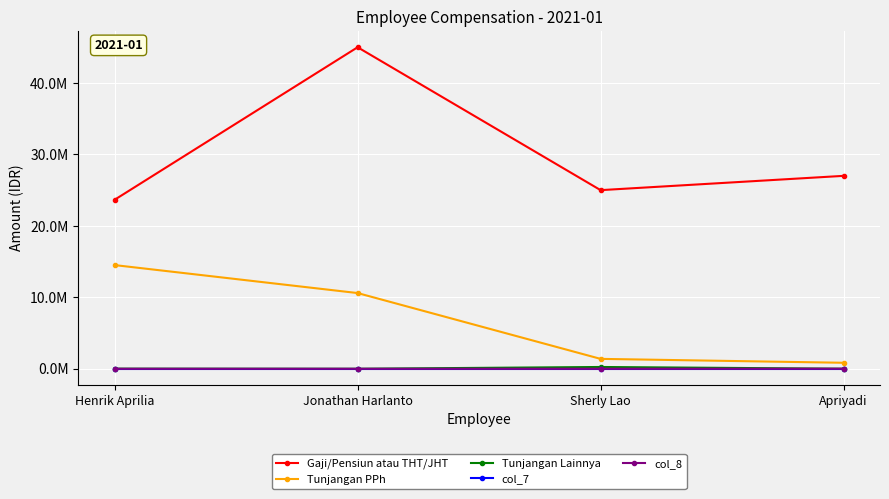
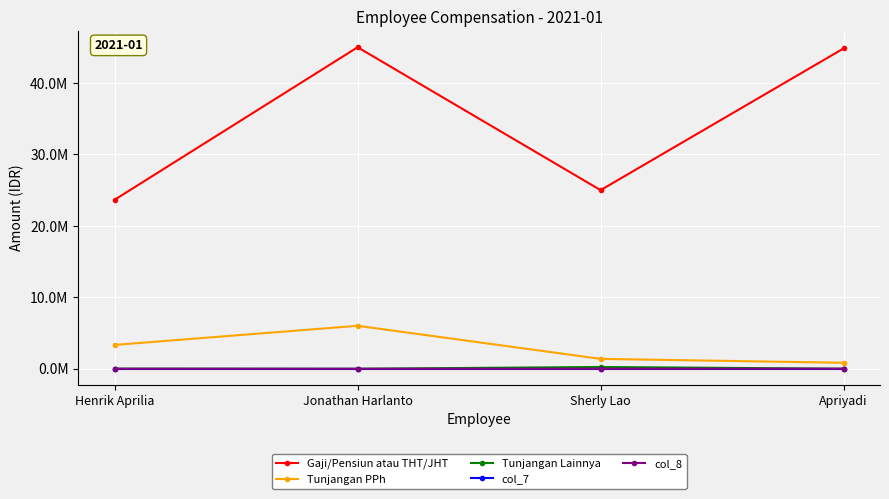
  {
    "Gaji/Pensiun atau THT/JHT": {
      "Henrik Aprilia": 24000000,
      "Jonathan Harlanto": 45000000,
      "Sherly Lao": 25000000,
-     "Apriyadi": 27000000
+     "Apriyadi": 45000000
    },
    "Tunjangan PPh": {
-     "Henrik Aprilia": 15000000,
-     "Jonathan Harlanto": 11000000,
+     "Henrik Aprilia": 3000000,
+     "Jonathan Harlanto": 6000000,
      "Sherly Lao": 1000000,
      "Apriyadi": 1000000
    }
  }
